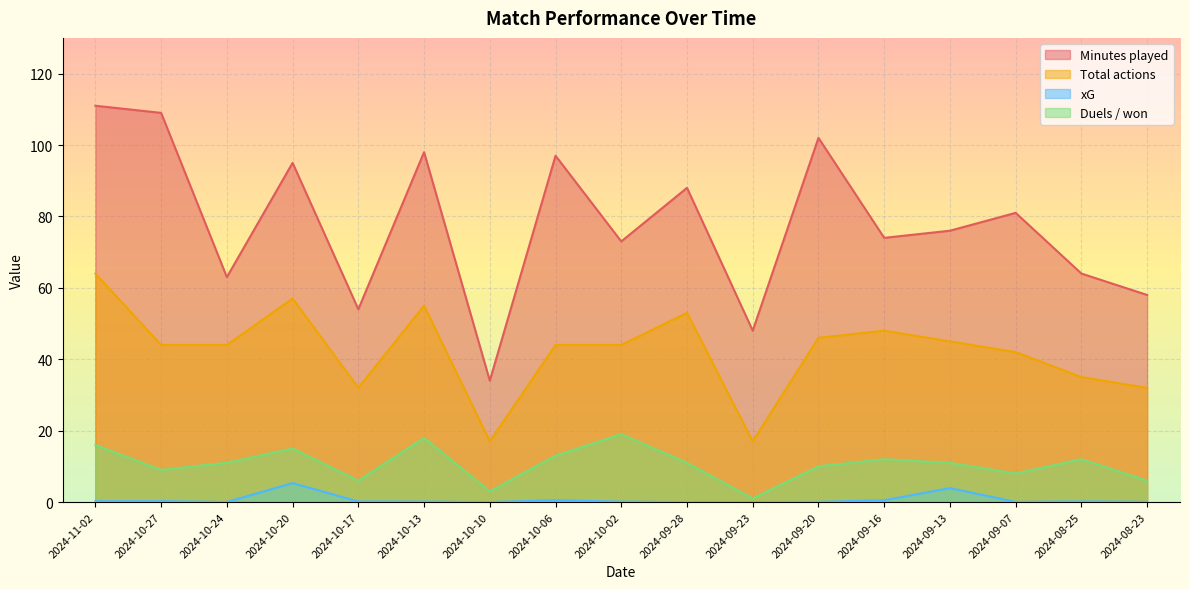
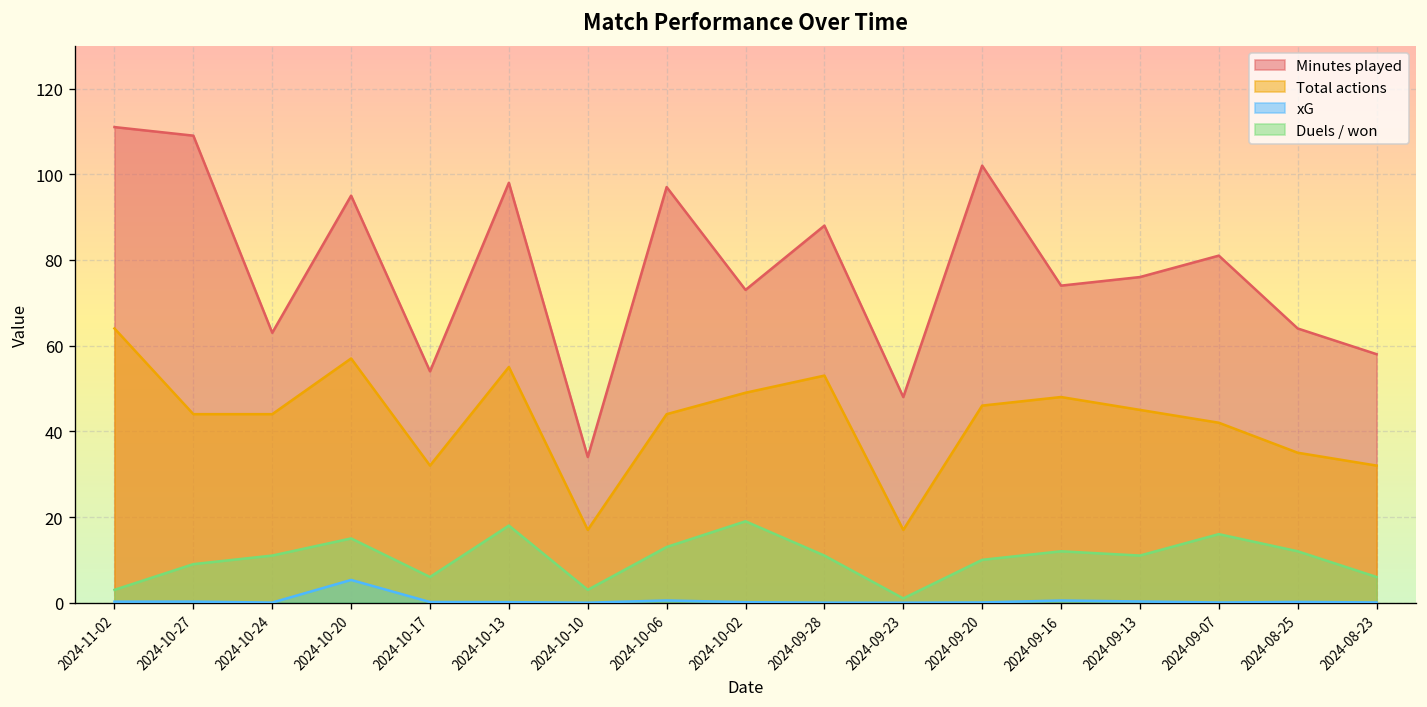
  {
    "Minutes played": {
      "2024-11-02": 111,
      "2024-10-27": 109,
      "2024-10-24": 63,
      "2024-10-20": 95,
      "2024-10-17": 54,
      "2024-10-13": 98,
      "2024-10-10": 34,
      "2024-10-06": 97,
      "2024-10-02": 73,
      "2024-09-28": 88,
      "2024-09-23": 48,
      "2024-09-20": 102,
      "2024-09-16": 74,
      "2024-09-13": 76,
      "2024-09-07": 81,
      "2024-08-25": 64,
      "2024-08-23": 58
    },
    "Total actions": {
      "2024-11-02": 64,
      "2024-10-27": 44,
      "2024-10-24": 44,
      "2024-10-20": 57,
      "2024-10-17": 32,
      "2024-10-13": 55,
      "2024-10-10": 17,
      "2024-10-06": 44,
-     "2024-10-02": 44,
+     "2024-10-02": 49,
      "2024-09-28": 53,
      "2024-09-23": 17,
      "2024-09-20": 46,
      "2024-09-16": 48,
      "2024-09-13": 45,
      "2024-09-07": 42,
      "2024-08-25": 35,
      "2024-08-23": 32
    },
    "xG": {
      "2024-11-02": 0,
      "2024-10-27": 0,
      "2024-10-24": 0,
      "2024-10-20": 5,
      "2024-10-17": 0,
      "2024-10-13": 0,
      "2024-10-10": 0,
      "2024-10-06": 1,
      "2024-10-02": 0,
      "2024-09-28": 0,
      "2024-09-23": 0,
      "2024-09-20": 0,
      "2024-09-16": 1,
-     "2024-09-13": 4,
+     "2024-09-13": 0,
      "2024-09-07": 0,
      "2024-08-25": 0,
      "2024-08-23": 0
    },
    "Duels / won": {
-     "2024-11-02": 16,
+     "2024-11-02": 3,
      "2024-10-27": 9,
      "2024-10-24": 11,
      "2024-10-20": 15,
      "2024-10-17": 6,
      "2024-10-13": 18,
      "2024-10-10": 3,
      "2024-10-06": 13,
      "2024-10-02": 19,
      "2024-09-28": 11,
      "2024-09-23": 1,
      "2024-09-20": 10,
      "2024-09-16": 12,
      "2024-09-13": 11,
-     "2024-09-07": 8,
+     "2024-09-07": 16,
      "2024-08-25": 12,
      "2024-08-23": 6
    }
  }
